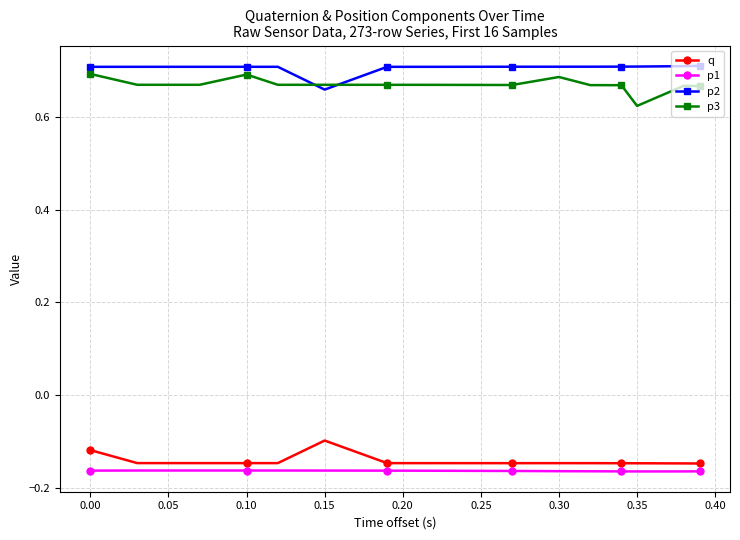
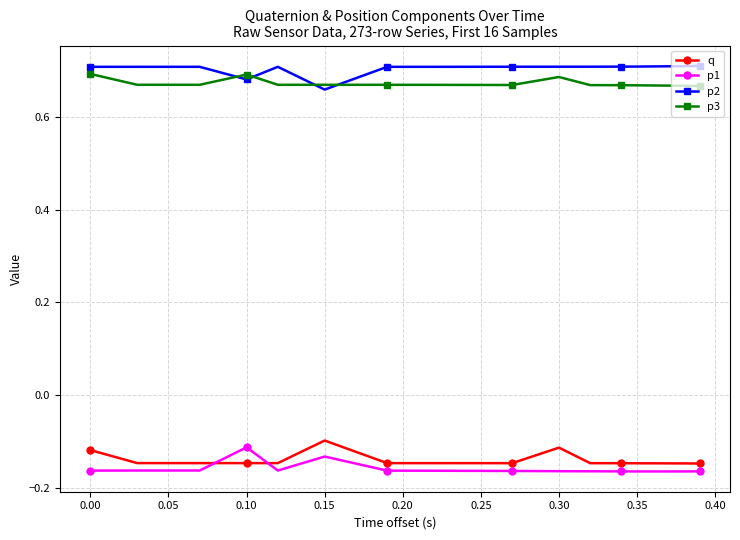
  {
    "q": {
      "0.00": -0.12,
      "0.10": -0.15,
      "0.15": -0.10,
-     "0.30": -0.15,
+     "0.30": -0.11,
      "0.35": -0.15
    },
    "p1": {
      "0.00": -0.16,
-     "0.10": -0.16,
-     "0.15": -0.16,
+     "0.10": -0.11,
+     "0.15": -0.13,
      "0.30": -0.16,
      "0.35": -0.16
    },
    "p2": {
      "0.00": 0.71,
-     "0.10": 0.71,
+     "0.10": 0.68,
      "0.15": 0.66,
      "0.30": 0.71,
      "0.35": 0.71
    },
    "p3": {
      "0.00": 0.69,
      "0.10": 0.69,
      "0.15": 0.67,
      "0.30": 0.69,
-     "0.35": 0.62
+     "0.35": 0.67
    }
  }
